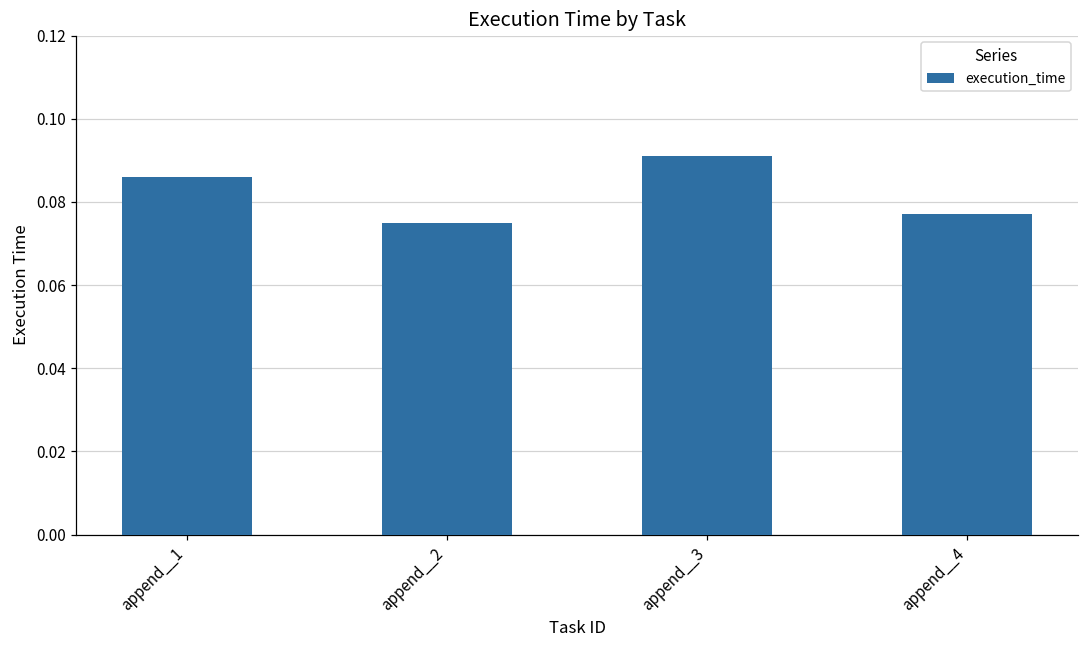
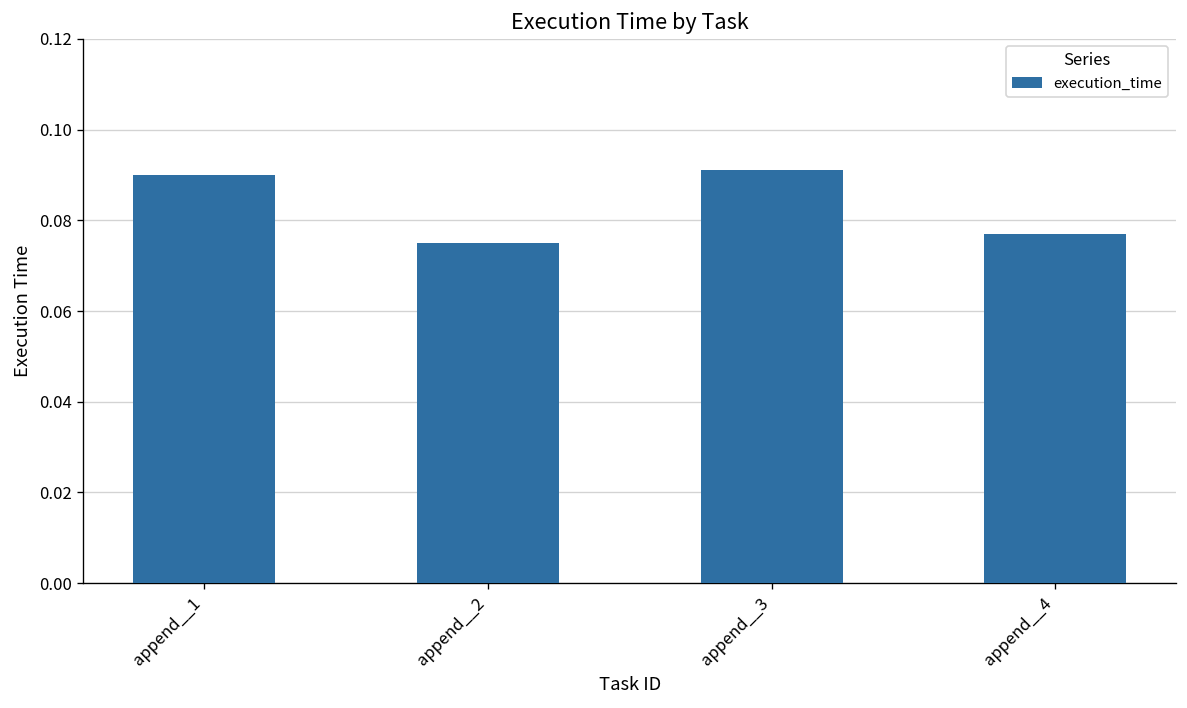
  {
-   "append__1": 0.086,
+   "append__1": 0.090,
    "append__2": 0.075,
    "append__3": 0.091,
    "append__4": 0.077
  }
